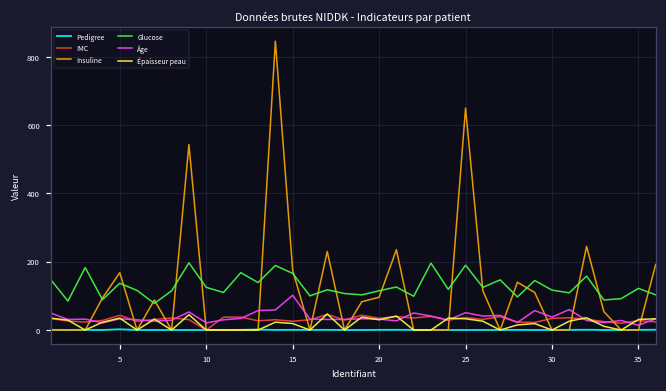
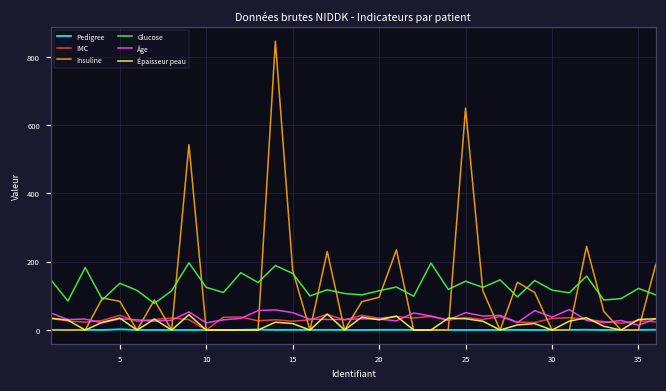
  {
    "Pedigree": {
      "5": 0,
      "15": 0,
      "20": 0,
      "25": 0
    },
    "Insuline": {
-     "5": 170,
+     "5": 80,
      "15": 180,
      "20": 100,
      "25": 650
    },
    "Glucose": {
      "5": 140,
      "10": 130,
      "15": 170,
      "20": 120,
-     "25": 190,
+     "25": 140,
      "30": 120,
      "35": 120
    },
    "Âge": {
      "10": 20,
-     "15": 100,
+     "15": 50,
      "25": 50,
      "35": 10
    }
  }
